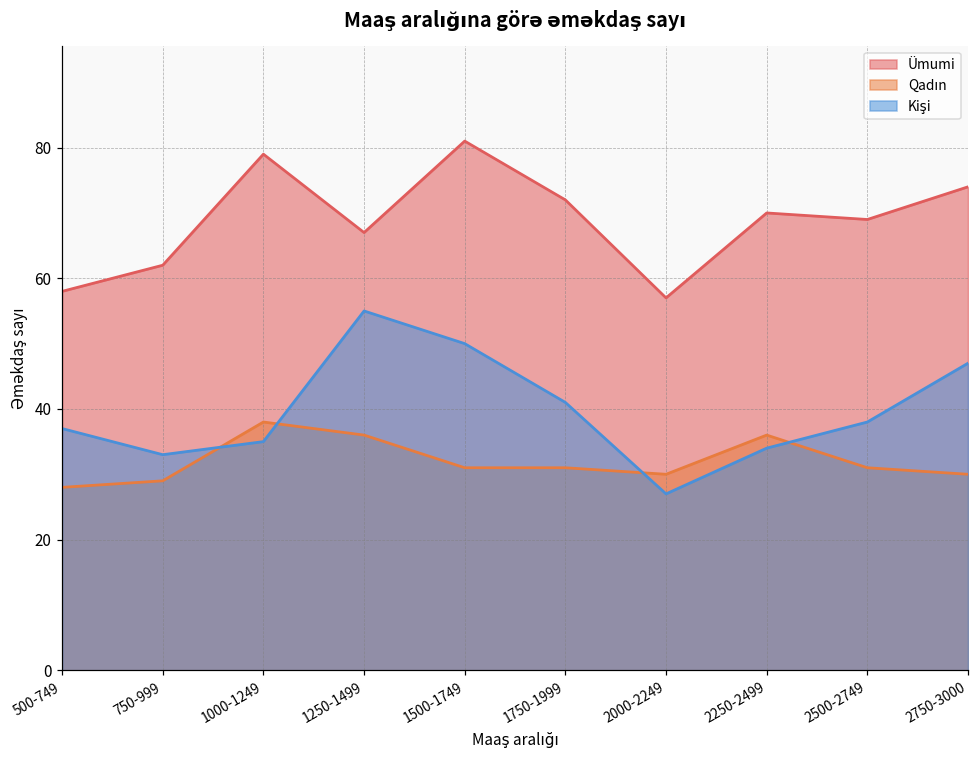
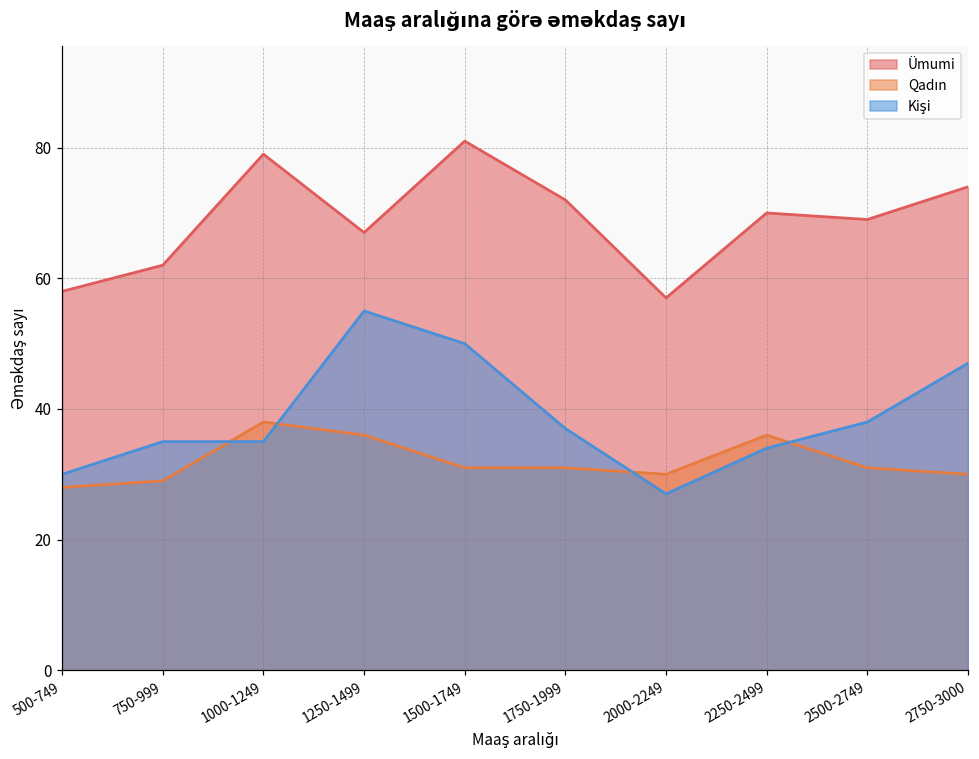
  {
    "Kişi": {
-     "500-749": 37,
-     "750-999": 33,
+     "500-749": 30,
+     "750-999": 35,
      "1000-1249": 35,
      "1250-1499": 55,
      "1500-1749": 50,
-     "1750-1999": 41,
+     "1750-1999": 37,
      "2000-2249": 27,
      "2250-2499": 34,
      "2500-2749": 38,
      "2750-3000": 47
    }
  }
